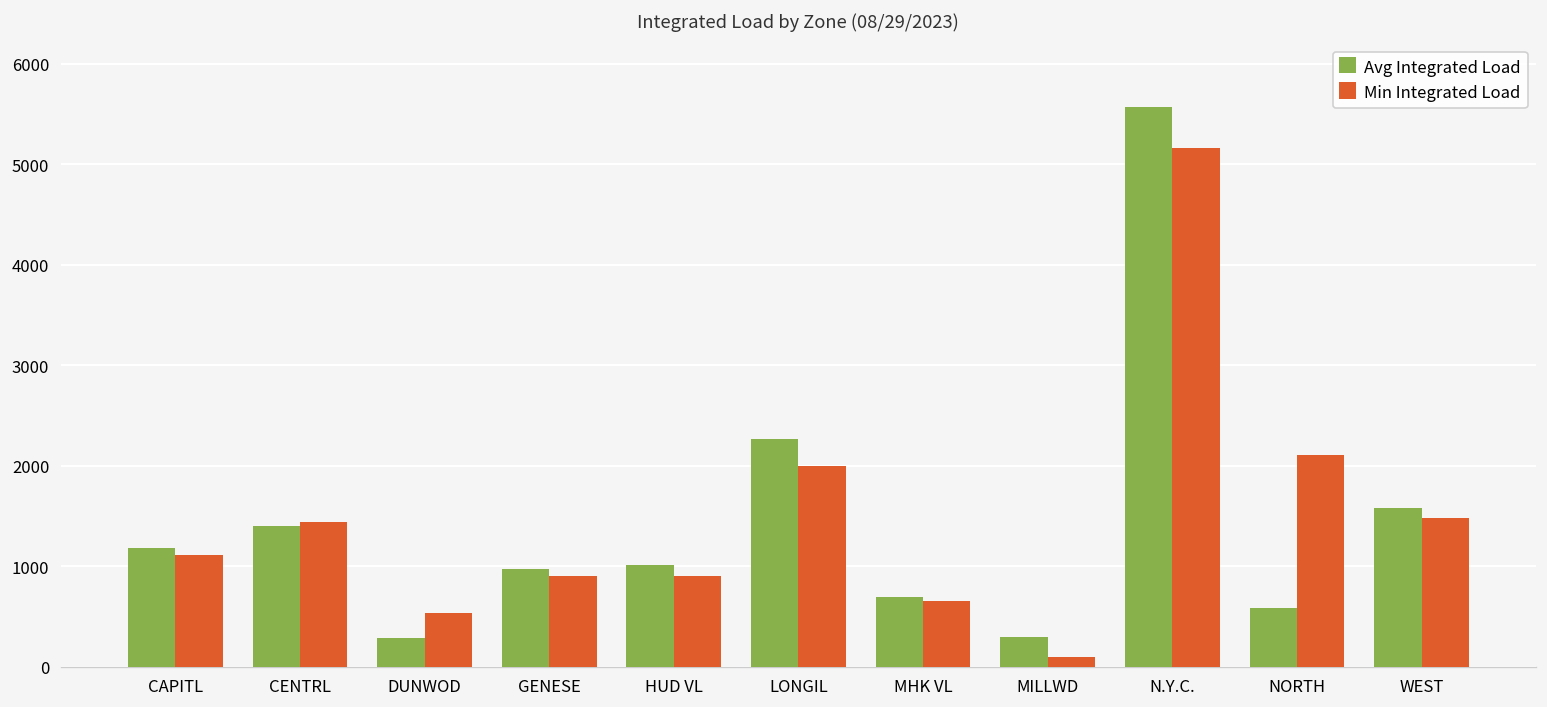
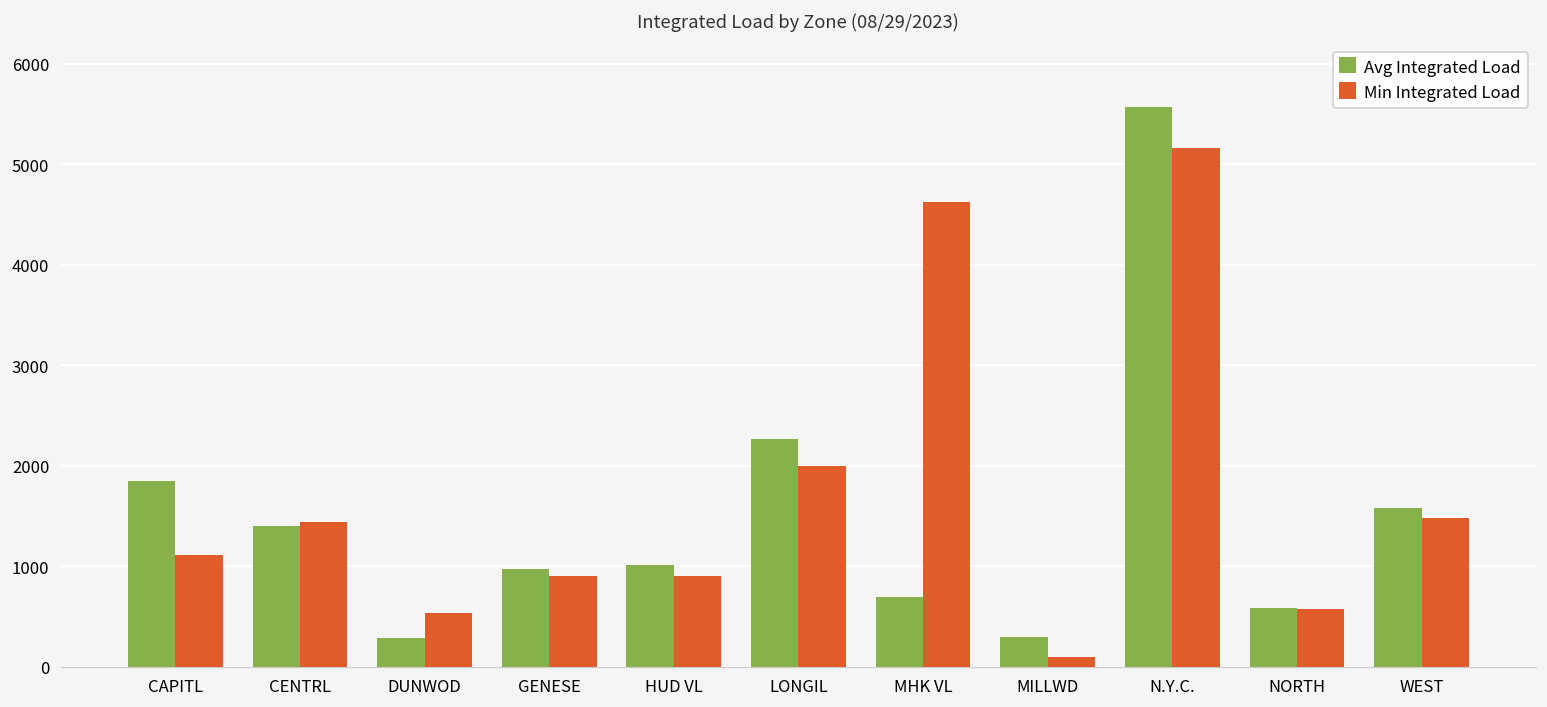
  {
    "Avg Integrated Load": {
-     "CAPITL": 1200,
+     "CAPITL": 1900,
      "CENTRL": 1400,
      "DUNWOD": 300,
      "GENESE": 1000,
      "HUD VL": 1000,
      "LONGIL": 2300,
      "MHK VL": 700,
      "MILLWD": 300,
      "N.Y.C.": 5600,
      "NORTH": 600,
      "WEST": 1600
    },
    "Min Integrated Load": {
      "CAPITL": 1100,
      "CENTRL": 1400,
      "DUNWOD": 500,
      "GENESE": 900,
      "HUD VL": 900,
      "LONGIL": 2000,
-     "MHK VL": 600,
+     "MHK VL": 4600,
      "MILLWD": 100,
      "N.Y.C.": 5200,
-     "NORTH": 2100,
+     "NORTH": 600,
      "WEST": 1500
    }
  }
